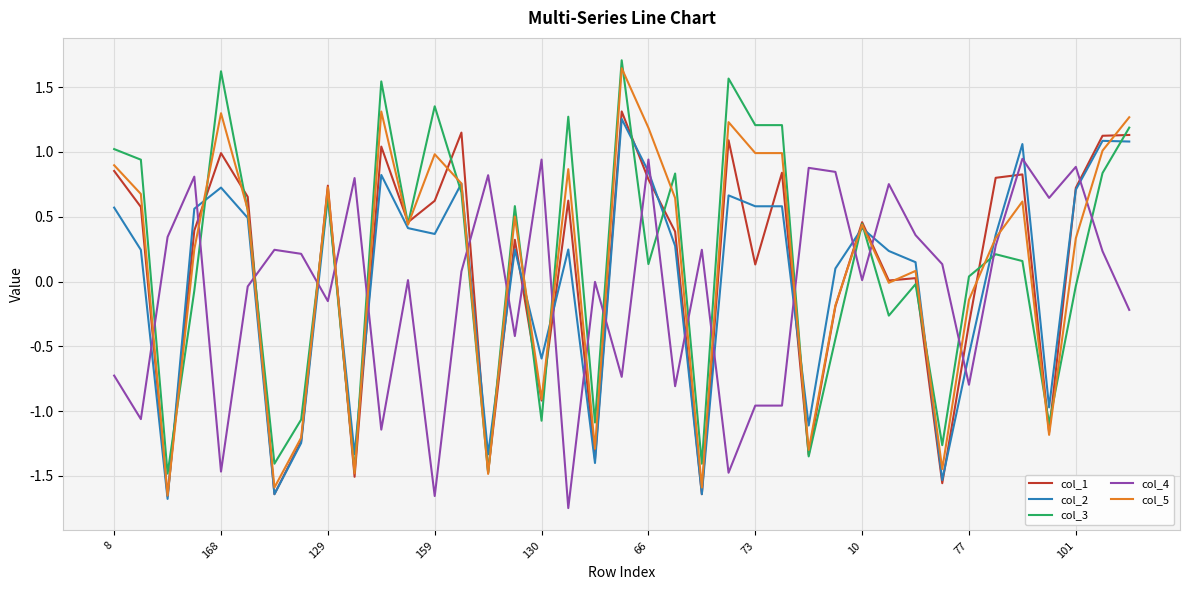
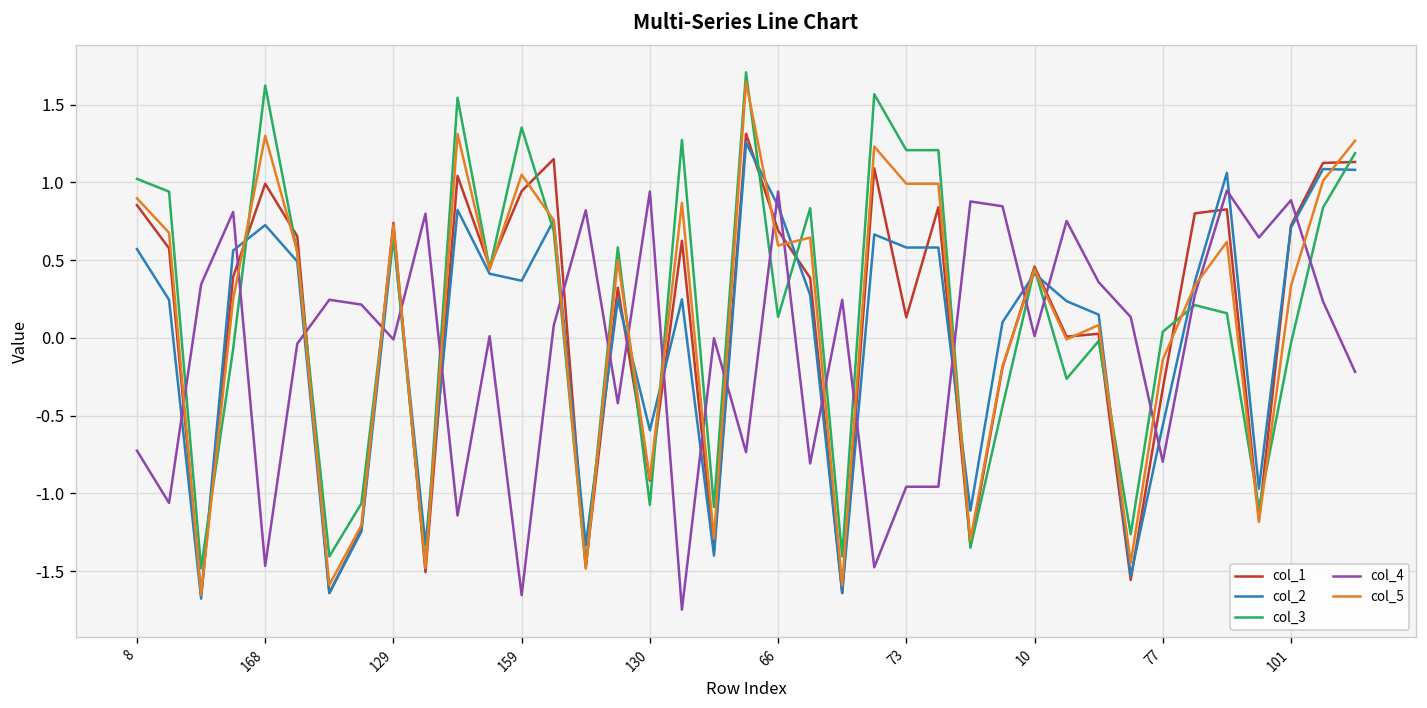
  {
    "col_1": {
      "8": 0.85,
      "168": 0.99,
-     "159": 0.62,
-     "66": 0.79,
+     "159": 0.94,
+     "66": 0.69,
      "73": 0.13,
      "77": -0.33
    },
    "col_2": {
      "8": 0.57,
      "168": 0.73,
      "159": 0.37,
      "130": -0.59,
      "66": 0.85,
      "73": 0.58,
      "77": -0.56
    },
    "col_3": {
      "8": 1.02,
      "168": 1.62,
      "159": 1.35,
      "130": -1.07,
      "66": 0.13,
      "73": 1.21,
      "77": 0.04,
      "101": -0.03
    },
    "col_4": {
      "8": -0.73,
      "168": -1.47,
-     "129": -0.15,
+     "129": -0.01,
      "159": -1.65,
      "130": 0.94,
      "66": 0.94,
      "73": -0.96,
      "77": -0.80,
      "101": 0.89
    },
    "col_5": {
      "8": 0.90,
      "168": 1.30,
-     "159": 0.98,
-     "66": 1.19,
+     "159": 1.05,
+     "66": 0.59,
      "73": 0.99,
      "77": -0.14,
      "101": 0.33
    }
  }
